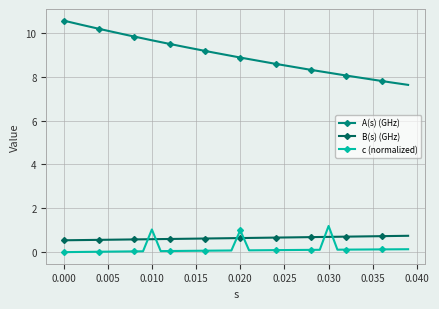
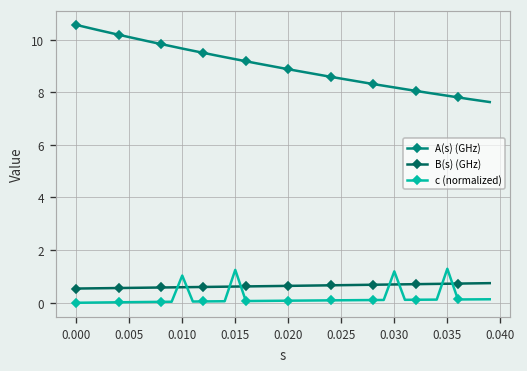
  {
    "c (normalized)": {
      "0.000": 0.0,
      "0.005": 0.0,
      "0.010": 1.0,
-     "0.015": 0.1,
-     "0.020": 1.0,
+     "0.015": 1.2,
+     "0.020": 0.1,
      "0.025": 0.1,
      "0.030": 1.2,
-     "0.035": 0.1
+     "0.035": 1.3
    }
  }
